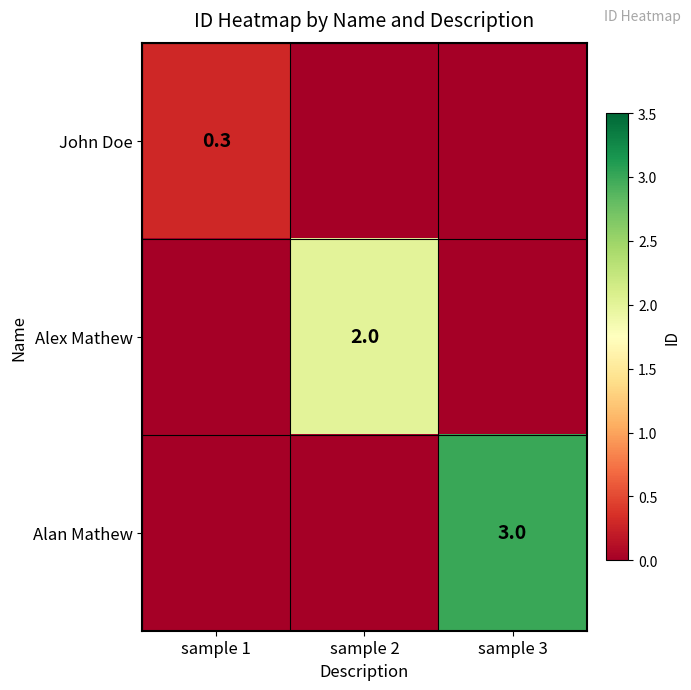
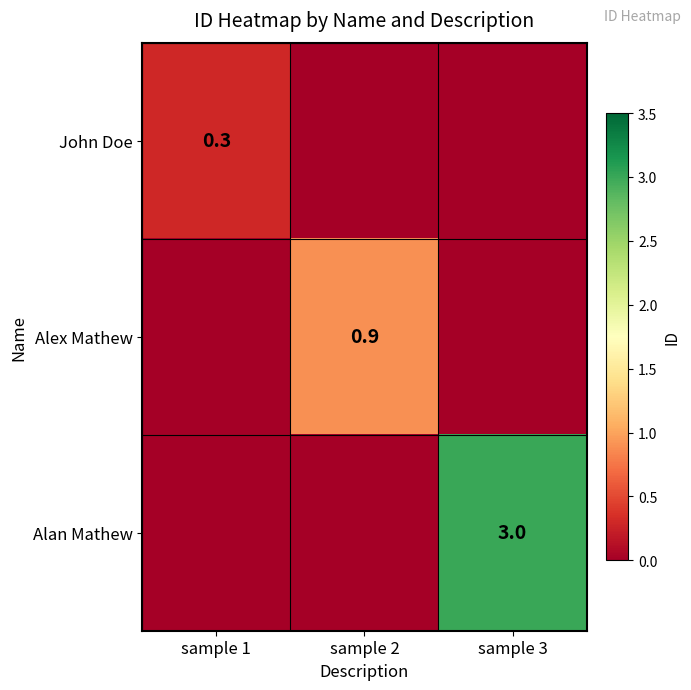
  {
    "John Doe": {
      "sample 1": 0.3
    },
    "Alex Mathew": {
-     "sample 2": 2.0
+     "sample 2": 0.9
    },
    "Alan Mathew": {
      "sample 3": 3.0
    }
  }
